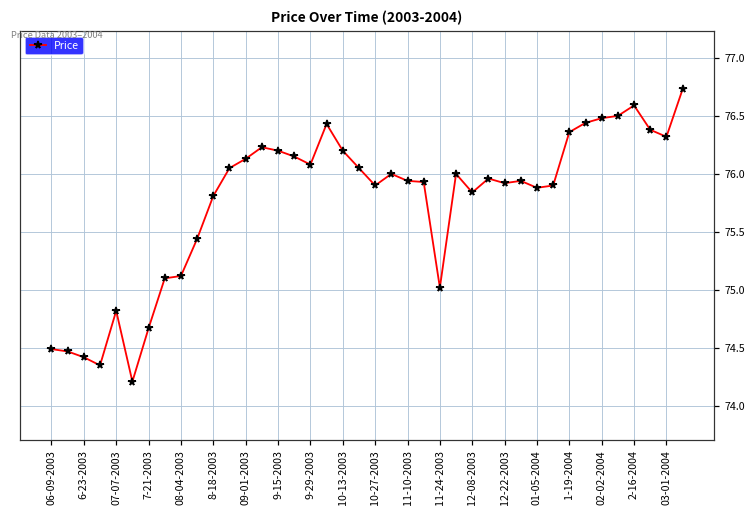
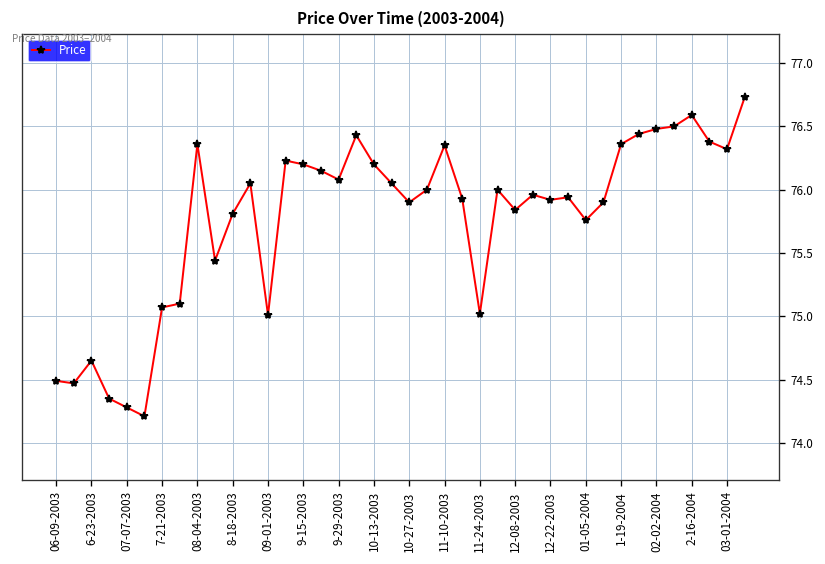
  {
    "06-09-2003": 74.49,
-   "6-23-2003": 74.42,
-   "07-07-2003": 74.82,
-   "7-21-2003": 74.67,
-   "08-04-2003": 75.12,
+   "6-23-2003": 74.65,
+   "07-07-2003": 74.28,
+   "7-21-2003": 75.07,
+   "08-04-2003": 76.36,
    "8-18-2003": 75.81,
-   "09-01-2003": 76.13,
+   "09-01-2003": 75.01,
    "9-15-2003": 76.20,
    "9-29-2003": 76.08,
    "10-13-2003": 76.20,
    "10-27-2003": 75.90,
-   "11-10-2003": 75.94,
+   "11-10-2003": 76.35,
    "11-24-2003": 75.02,
    "12-08-2003": 75.84,
    "12-22-2003": 75.92,
-   "01-05-2004": 75.88,
+   "01-05-2004": 75.76,
    "1-19-2004": 76.36,
    "02-02-2004": 76.48,
    "2-16-2004": 76.59,
    "03-01-2004": 76.32
  }
